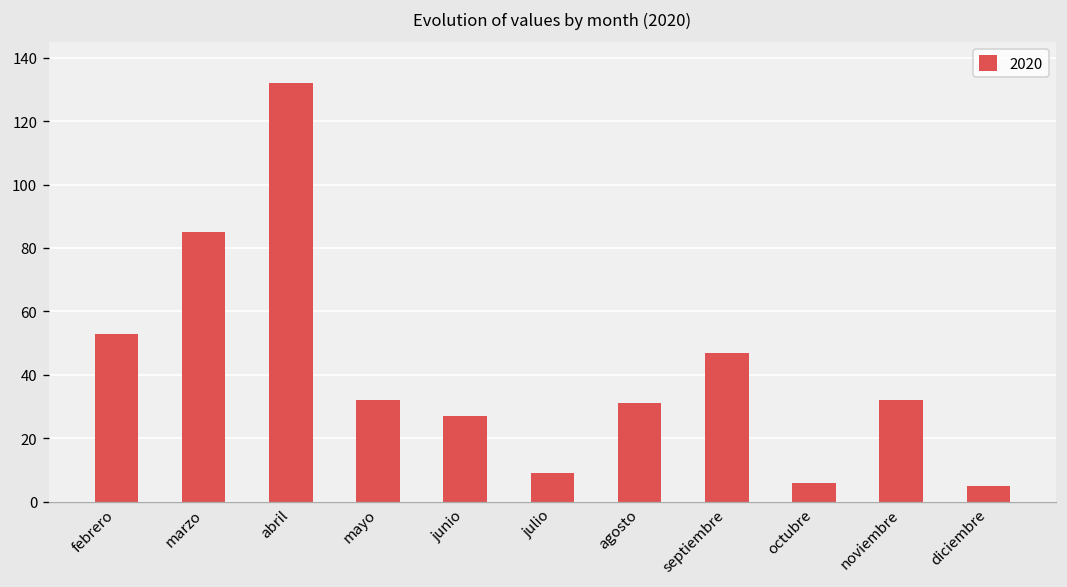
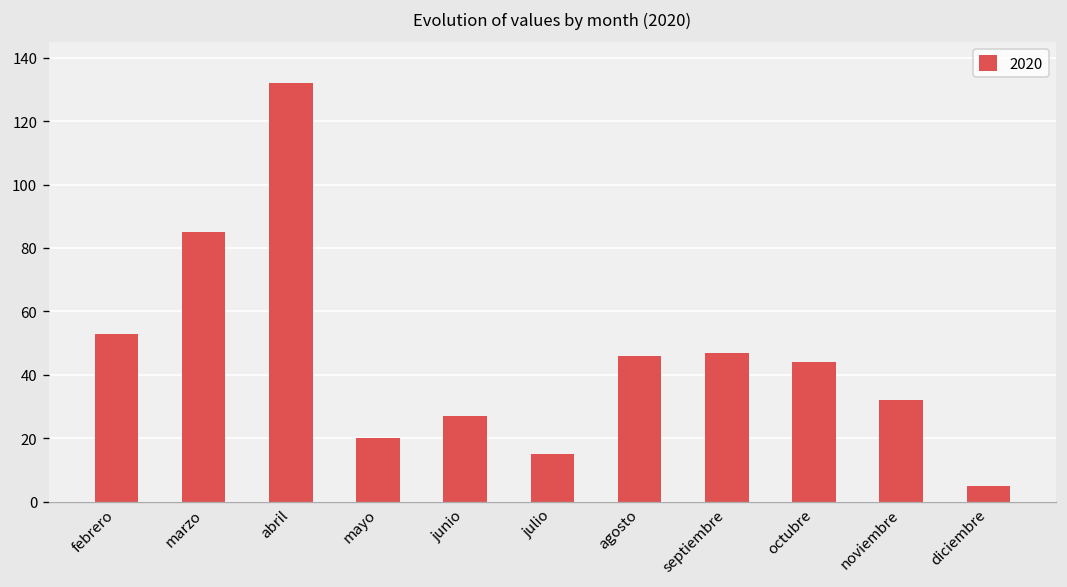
  {
    "febrero": 53,
    "marzo": 85,
    "abril": 132,
-   "mayo": 32,
+   "mayo": 20,
    "junio": 27,
-   "julio": 9,
-   "agosto": 31,
+   "julio": 15,
+   "agosto": 46,
    "septiembre": 47,
-   "octubre": 6,
+   "octubre": 44,
    "noviembre": 32,
    "diciembre": 5
  }
